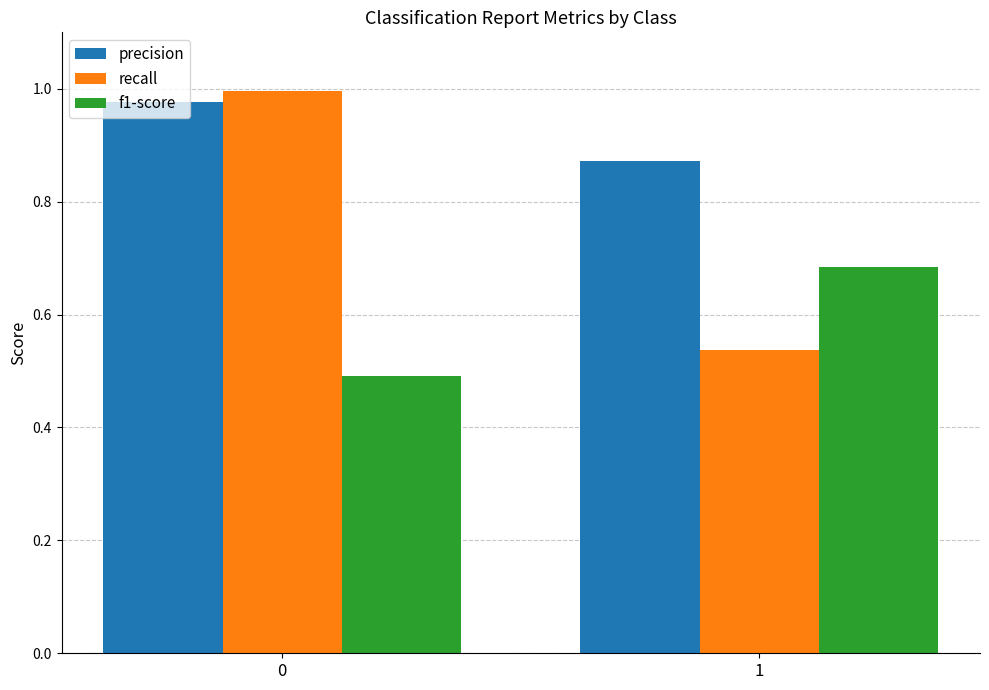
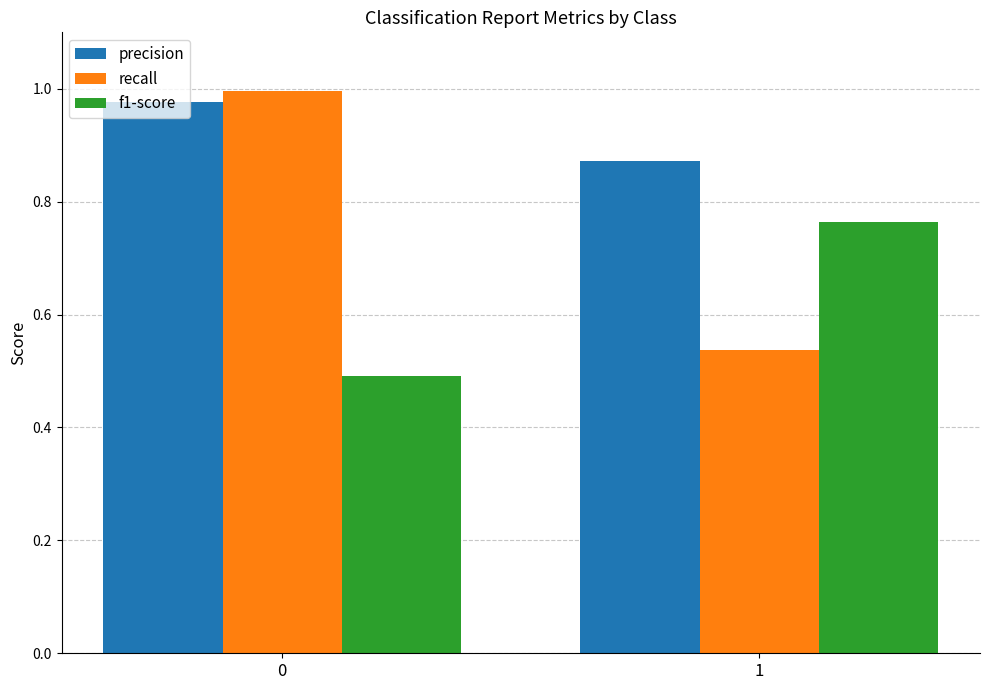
  {
    "precision": {
      "1": 0.87
    },
    "recall": {
      "0": 1.00,
      "1": 0.54
    },
    "f1-score": {
      "0": 0.49,
-     "1": 0.68
+     "1": 0.76
    }
  }
